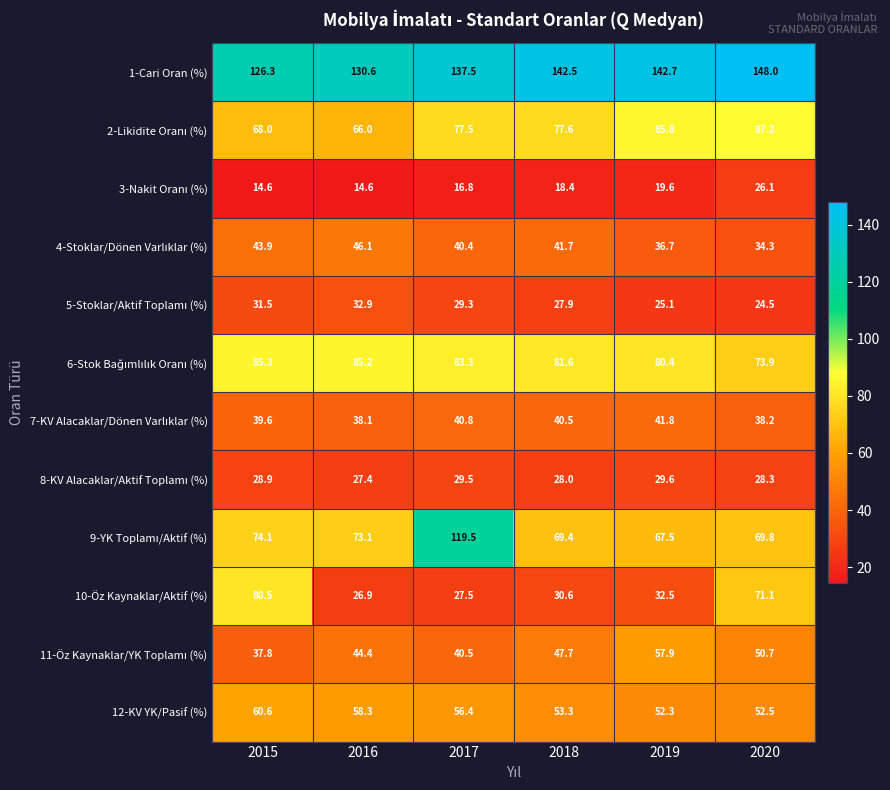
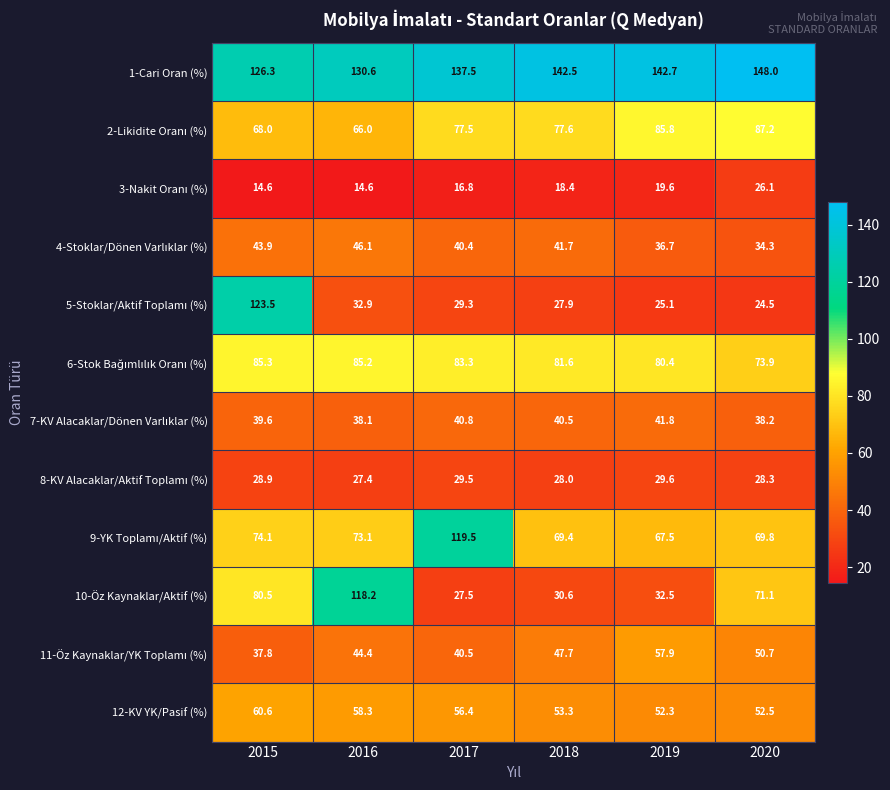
  {
    "1-Cari Oran (%)": {
      "2015": 126.3,
      "2016": 130.6,
      "2017": 137.5,
      "2018": 142.5,
      "2019": 142.7,
      "2020": 148.0
    },
    "2-Likidite Oranı (%)": {
      "2015": 68.0,
      "2016": 66.0,
      "2017": 77.5,
      "2018": 77.6,
      "2019": 85.8,
      "2020": 87.2
    },
    "3-Nakit Oranı (%)": {
      "2015": 14.6,
      "2016": 14.6,
      "2017": 16.8,
      "2018": 18.4,
      "2019": 19.6,
      "2020": 26.1
    },
    "4-Stoklar/Dönen Varlıklar (%)": {
      "2015": 43.9,
      "2016": 46.1,
      "2017": 40.4,
      "2018": 41.7,
      "2019": 36.7,
      "2020": 34.3
    },
    "5-Stoklar/Aktif Toplamı (%)": {
-     "2015": 31.5,
+     "2015": 123.5,
      "2016": 32.9,
      "2017": 29.3,
      "2018": 27.9,
      "2019": 25.1,
      "2020": 24.5
    },
    "6-Stok Bağımlılık Oranı (%)": {
      "2015": 85.3,
      "2016": 85.2,
      "2017": 83.3,
      "2018": 81.6,
      "2019": 80.4,
      "2020": 73.9
    },
    "7-KV Alacaklar/Dönen Varlıklar (%)": {
      "2015": 39.6,
      "2016": 38.1,
      "2017": 40.8,
      "2018": 40.5,
      "2019": 41.8,
      "2020": 38.2
    },
    "8-KV Alacaklar/Aktif Toplamı (%)": {
      "2015": 28.9,
      "2016": 27.4,
      "2017": 29.5,
      "2018": 28.0,
      "2019": 29.6,
      "2020": 28.3
    },
    "9-YK Toplamı/Aktif (%)": {
      "2015": 74.1,
      "2016": 73.1,
      "2017": 119.5,
      "2018": 69.4,
      "2019": 67.5,
      "2020": 69.8
    },
    "10-Öz Kaynaklar/Aktif (%)": {
      "2015": 80.5,
-     "2016": 26.9,
+     "2016": 118.2,
      "2017": 27.5,
      "2018": 30.6,
      "2019": 32.5,
      "2020": 71.1
    },
    "11-Öz Kaynaklar/YK Toplamı (%)": {
      "2015": 37.8,
      "2016": 44.4,
      "2017": 40.5,
      "2018": 47.7,
      "2019": 57.9,
      "2020": 50.7
    },
    "12-KV YK/Pasif (%)": {
      "2015": 60.6,
      "2016": 58.3,
      "2017": 56.4,
      "2018": 53.3,
      "2019": 52.3,
      "2020": 52.5
    }
  }
